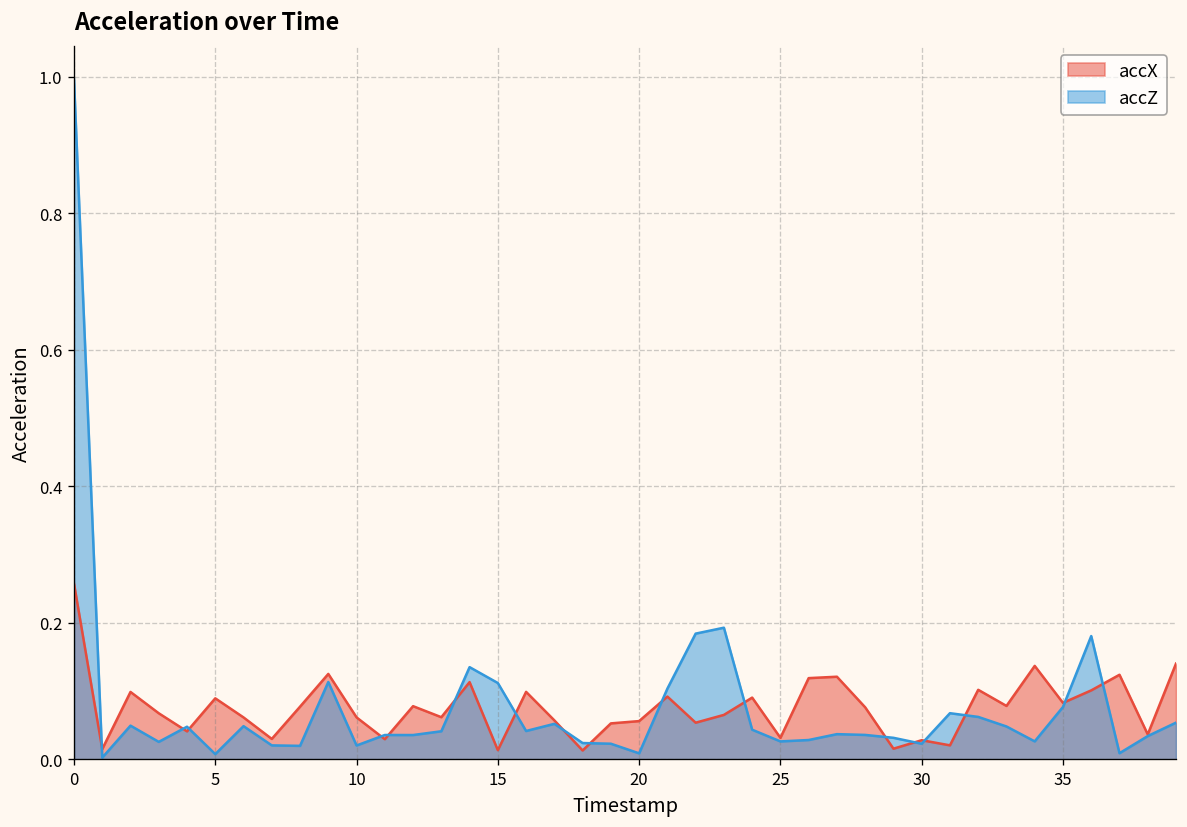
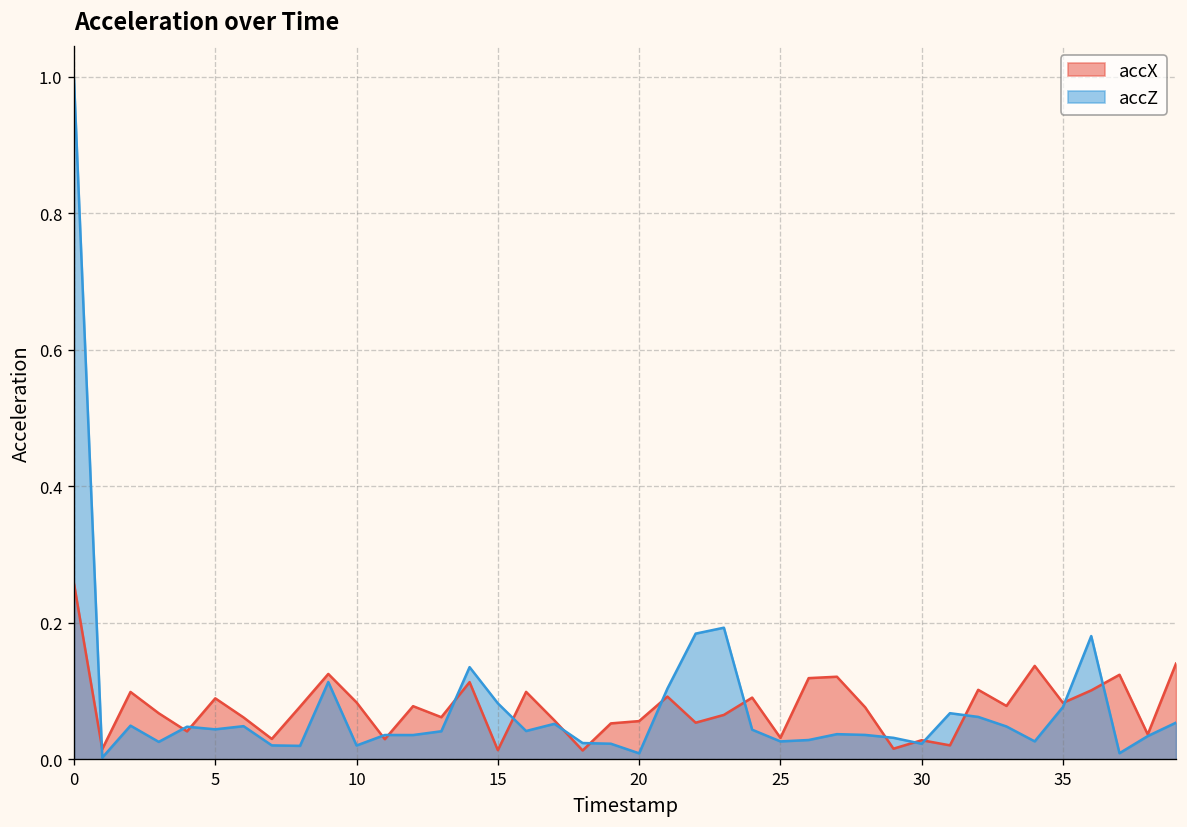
  {
    "accX": {
      "0": 0.26,
      "5": 0.09,
-     "10": 0.06,
+     "10": 0.08,
      "15": 0.01,
      "20": 0.06,
      "25": 0.03,
      "30": 0.03,
      "35": 0.08
    },
    "accZ": {
      "0": 1.00,
-     "5": 0.01,
+     "5": 0.04,
      "10": 0.02,
-     "15": 0.11,
+     "15": 0.08,
      "20": 0.01,
      "25": 0.03,
      "30": 0.02,
      "35": 0.08
    }
  }
